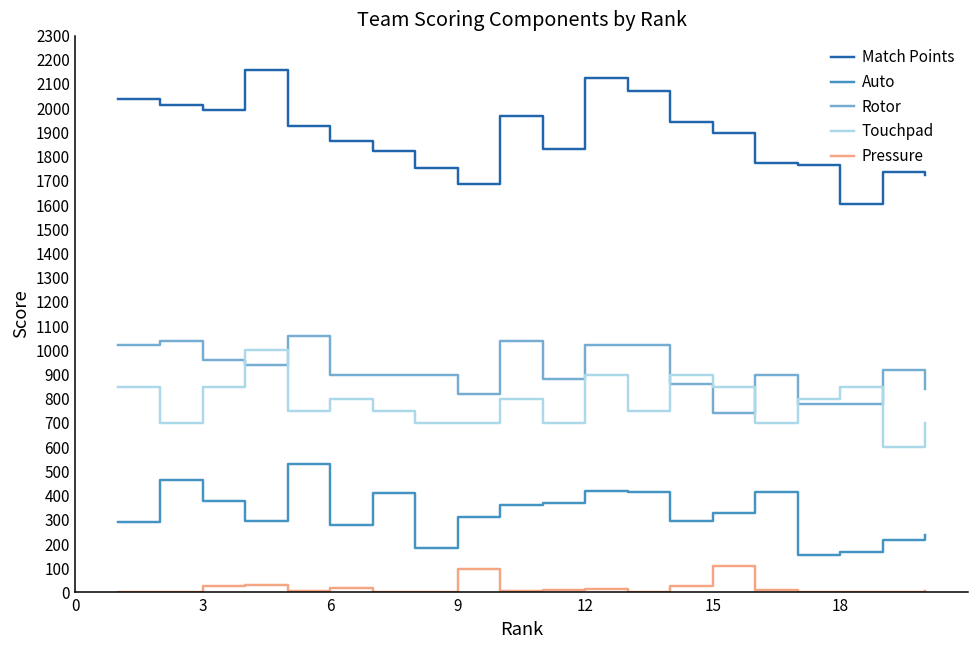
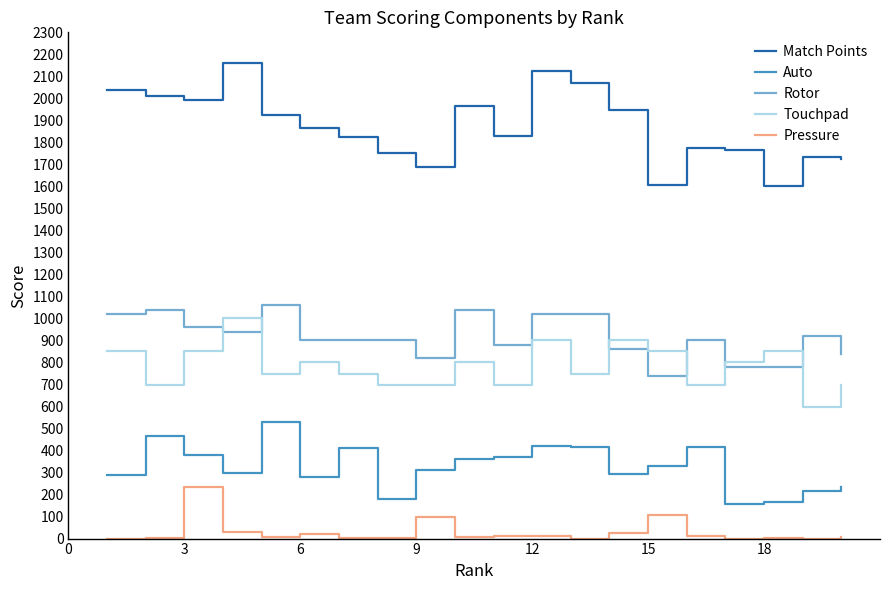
  {
    "Match Points": {
      "3": 1990,
      "6": 1860,
      "9": 1690,
      "12": 2120,
-     "15": 1900,
+     "15": 1610,
      "18": 1600
    },
    "Touchpad": {
      "3": 850,
      "6": 800,
      "9": 700,
      "12": 900,
      "15": 850,
      "18": 850
    },
    "Pressure": {
-     "3": 30,
+     "3": 230,
      "6": 20,
      "9": 100,
      "12": 10,
      "15": 110,
      "18": 0
    }
  }
